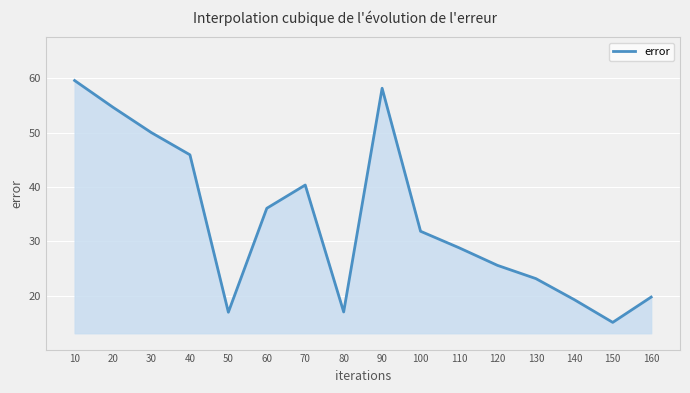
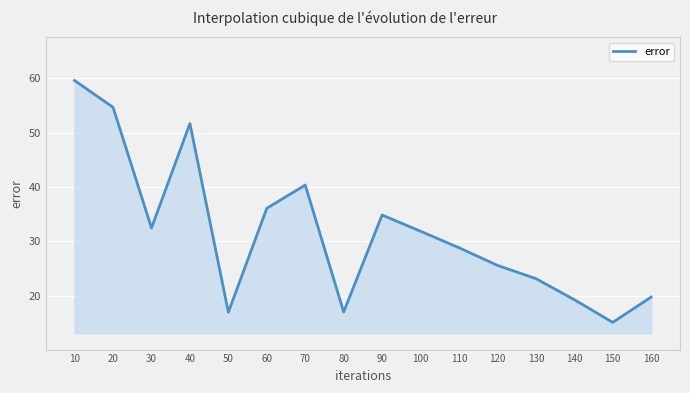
  {
    "10": 60,
    "20": 55,
-   "30": 50,
-   "40": 46,
+   "30": 32,
+   "40": 52,
    "50": 17,
    "60": 36,
    "70": 40,
    "80": 17,
-   "90": 58,
+   "90": 35,
    "100": 32,
    "110": 29,
    "120": 26,
    "130": 23,
    "140": 19,
    "150": 15,
    "160": 20
  }
